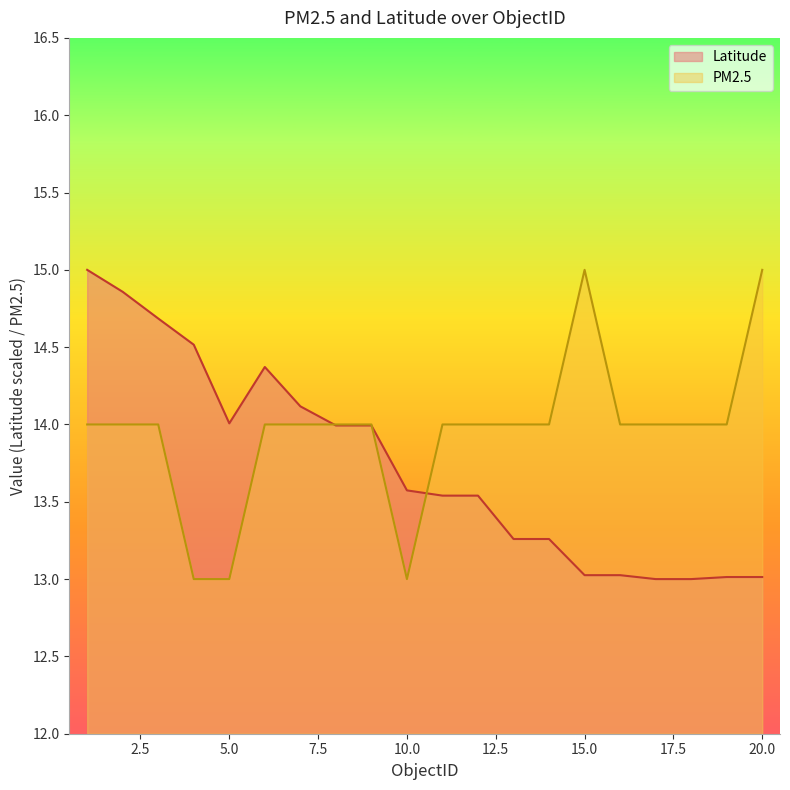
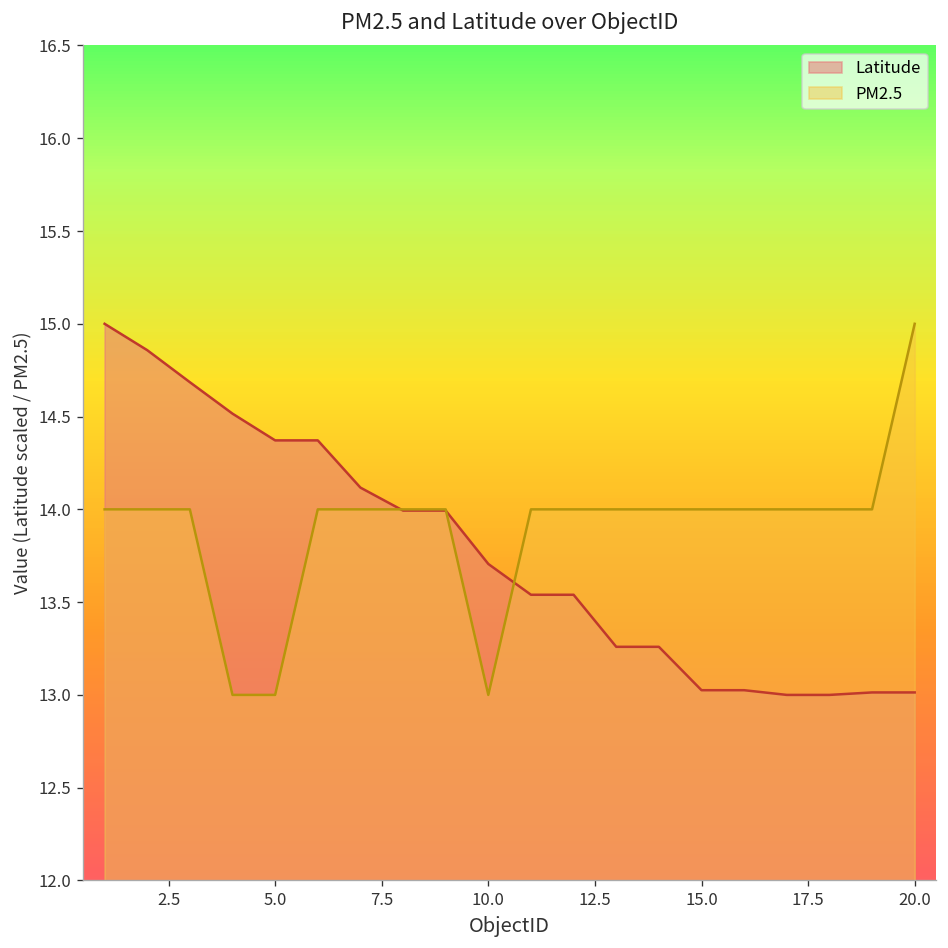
  {
    "Latitude": {
-     "5.0": 14.01,
-     "10.0": 13.57,
+     "5.0": 14.37,
+     "10.0": 13.71,
      "15.0": 13.03,
      "20.0": 13.01
    },
    "PM2.5": {
      "5.0": 13,
      "10.0": 13,
-     "15.0": 15,
+     "15.0": 14,
      "20.0": 15
    }
  }
